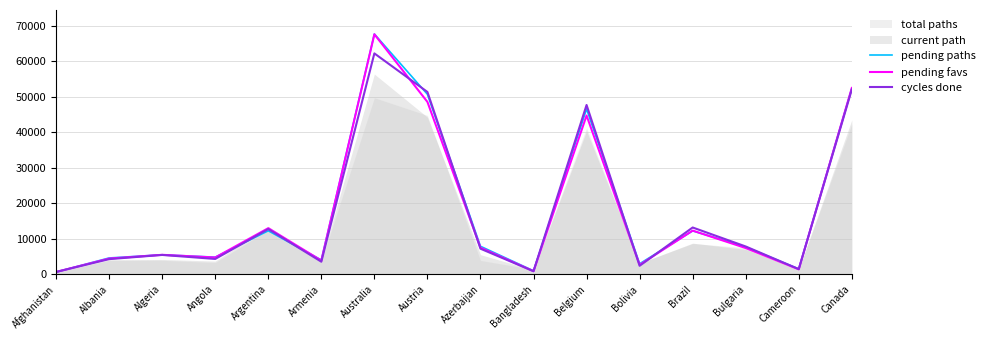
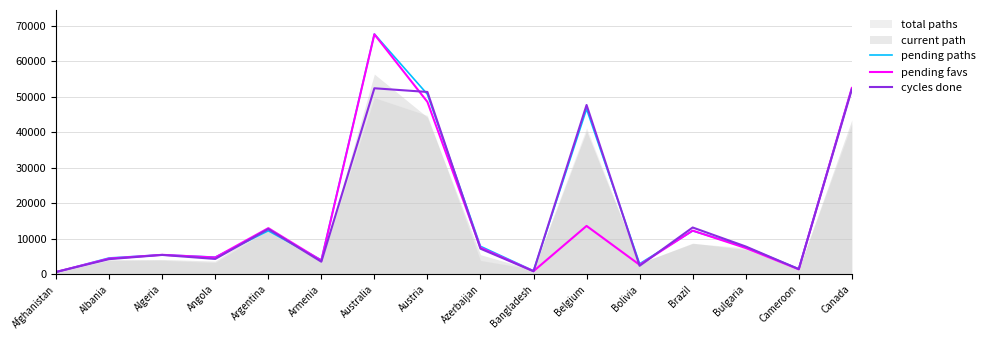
  {
    "pending paths": {
      "Belgium": 47000
    },
    "pending favs": {
      "Austria": 49000,
-     "Belgium": 45000
+     "Belgium": 14000
    },
    "cycles done": {
-     "Australia": 62000,
+     "Australia": 52000,
      "Belgium": 48000,
      "Brazil": 13000
    }
  }
